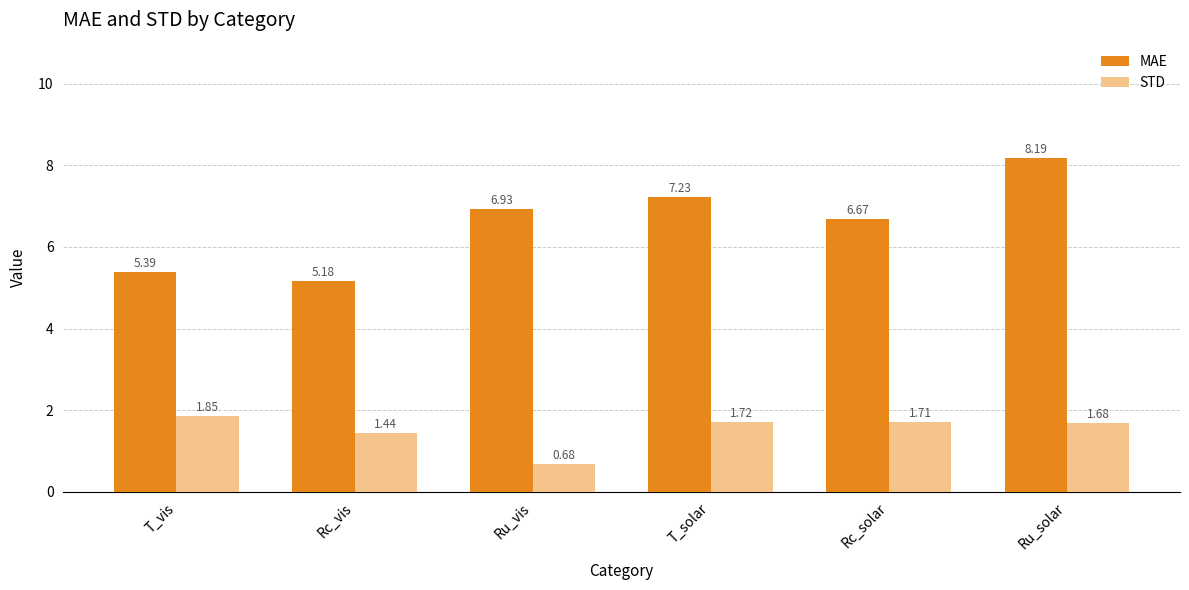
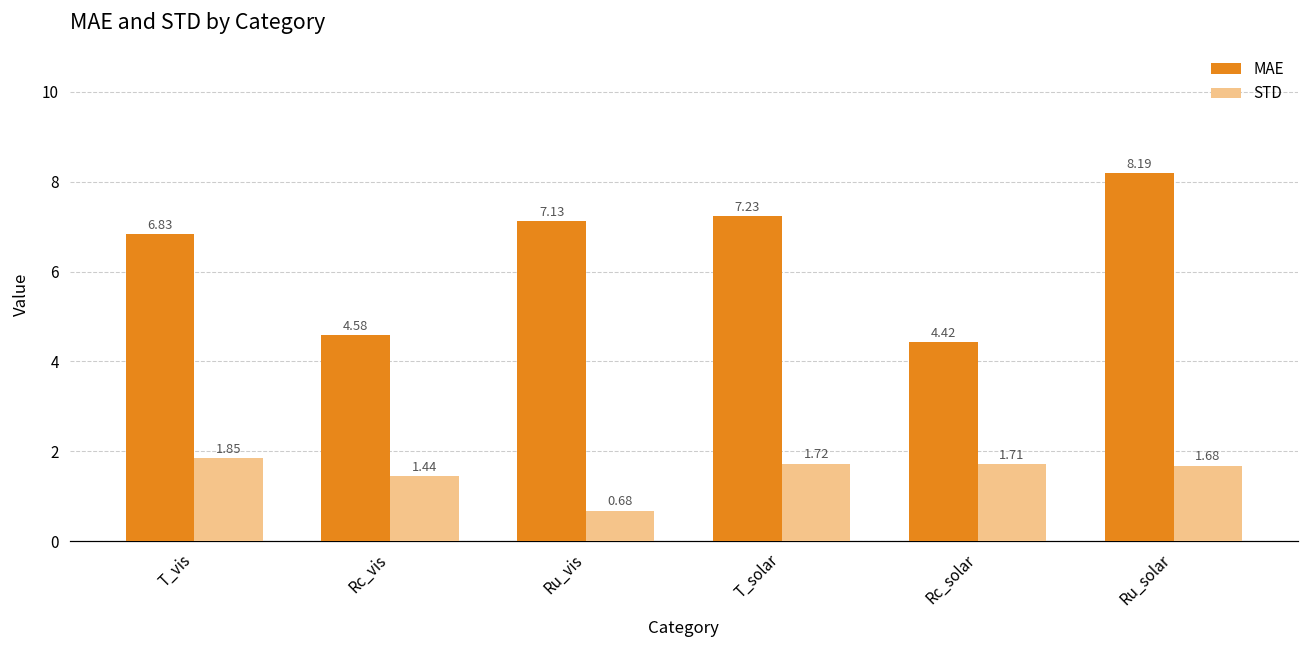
  {
    "MAE": {
-     "T_vis": 5.39,
-     "Rc_vis": 5.18,
-     "Ru_vis": 6.93,
+     "T_vis": 6.83,
+     "Rc_vis": 4.58,
+     "Ru_vis": 7.13,
      "T_solar": 7.23,
-     "Rc_solar": 6.67,
+     "Rc_solar": 4.42,
      "Ru_solar": 8.19
    },
    "STD": {
      "T_vis": 1.85,
      "Rc_vis": 1.44,
      "Ru_vis": 0.68,
      "T_solar": 1.72,
      "Rc_solar": 1.71,
      "Ru_solar": 1.68
    }
  }
